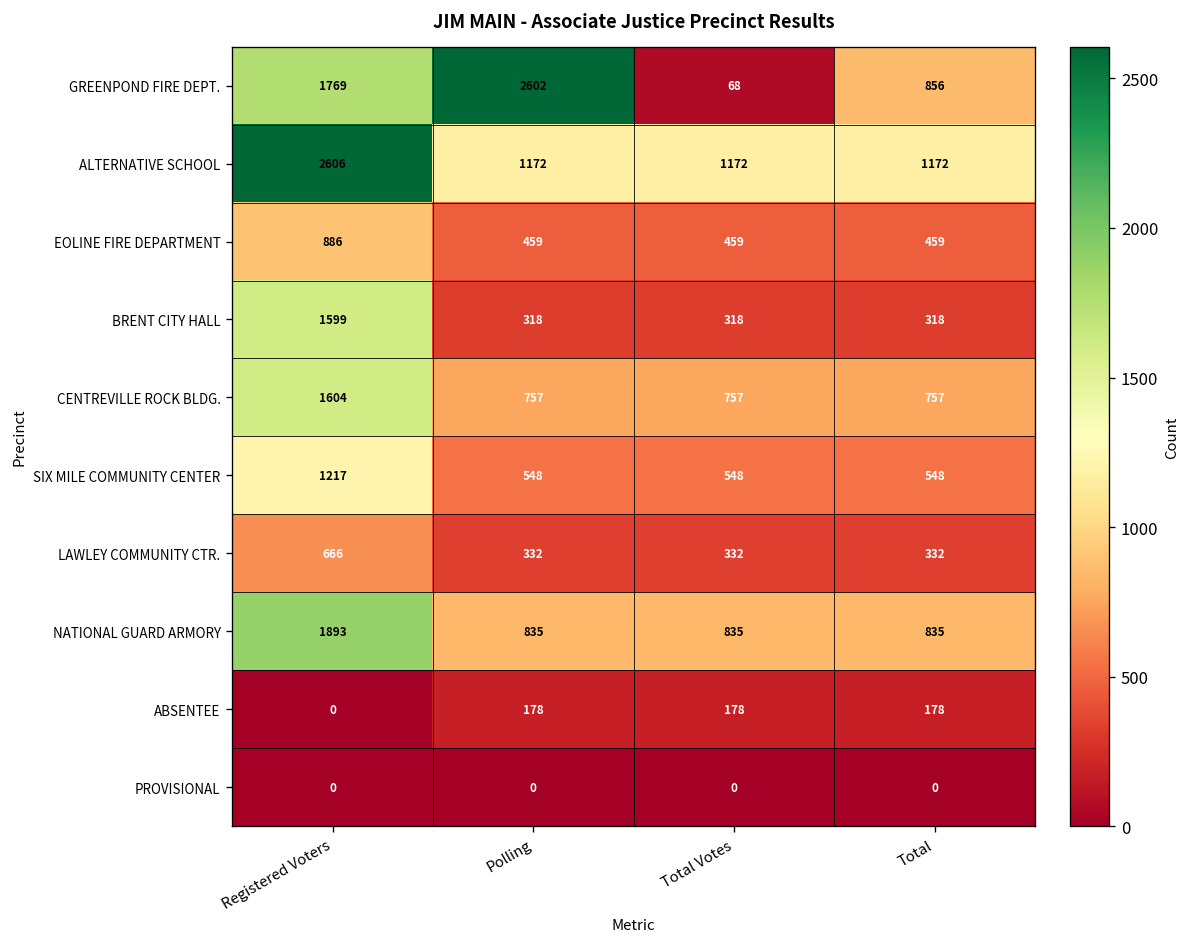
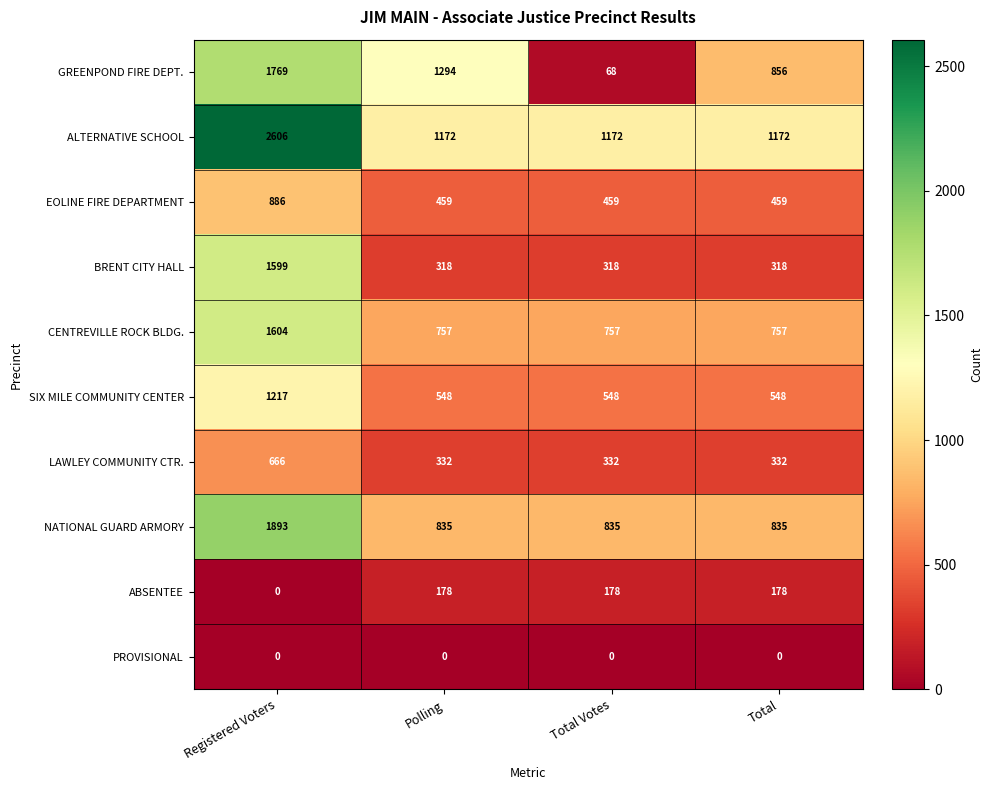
  {
    "GREENPOND FIRE DEPT.": {
      "Registered Voters": 1769,
-     "Polling": 2602,
+     "Polling": 1294,
      "Total Votes": 68,
      "Total": 856
    },
    "ALTERNATIVE SCHOOL": {
      "Registered Voters": 2606,
      "Polling": 1172,
      "Total Votes": 1172,
      "Total": 1172
    },
    "EOLINE FIRE DEPARTMENT": {
      "Registered Voters": 886,
      "Polling": 459,
      "Total Votes": 459,
      "Total": 459
    },
    "BRENT CITY HALL": {
      "Registered Voters": 1599,
      "Polling": 318,
      "Total Votes": 318,
      "Total": 318
    },
    "CENTREVILLE ROCK BLDG.": {
      "Registered Voters": 1604,
      "Polling": 757,
      "Total Votes": 757,
      "Total": 757
    },
    "SIX MILE COMMUNITY CENTER": {
      "Registered Voters": 1217,
      "Polling": 548,
      "Total Votes": 548,
      "Total": 548
    },
    "LAWLEY COMMUNITY CTR.": {
      "Registered Voters": 666,
      "Polling": 332,
      "Total Votes": 332,
      "Total": 332
    },
    "NATIONAL GUARD ARMORY": {
      "Registered Voters": 1893,
      "Polling": 835,
      "Total Votes": 835,
      "Total": 835
    },
    "ABSENTEE": {
      "Registered Voters": 0,
      "Polling": 178,
      "Total Votes": 178,
      "Total": 178
    },
    "PROVISIONAL": {
      "Registered Voters": 0,
      "Polling": 0,
      "Total Votes": 0,
      "Total": 0
    }
  }
